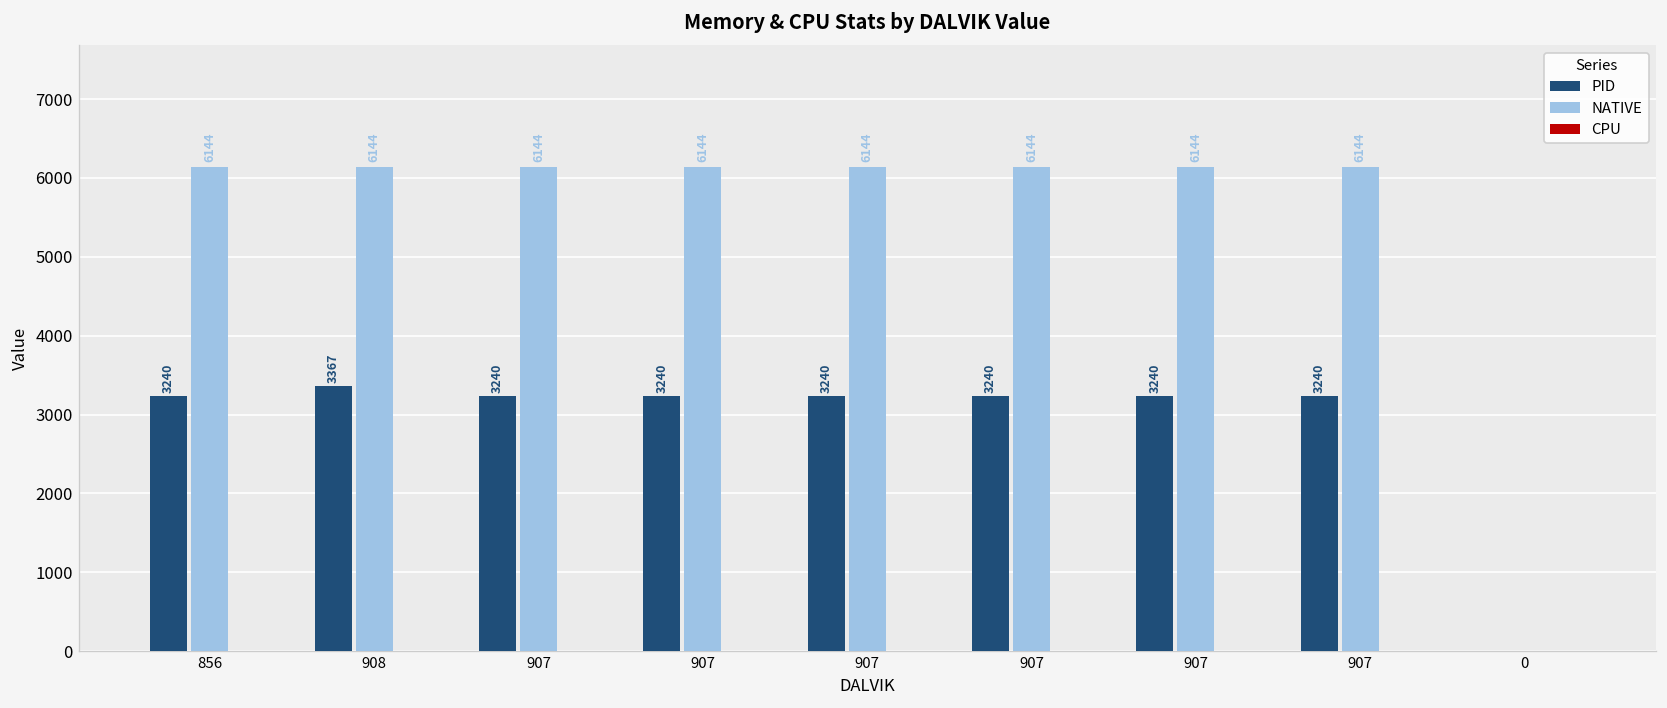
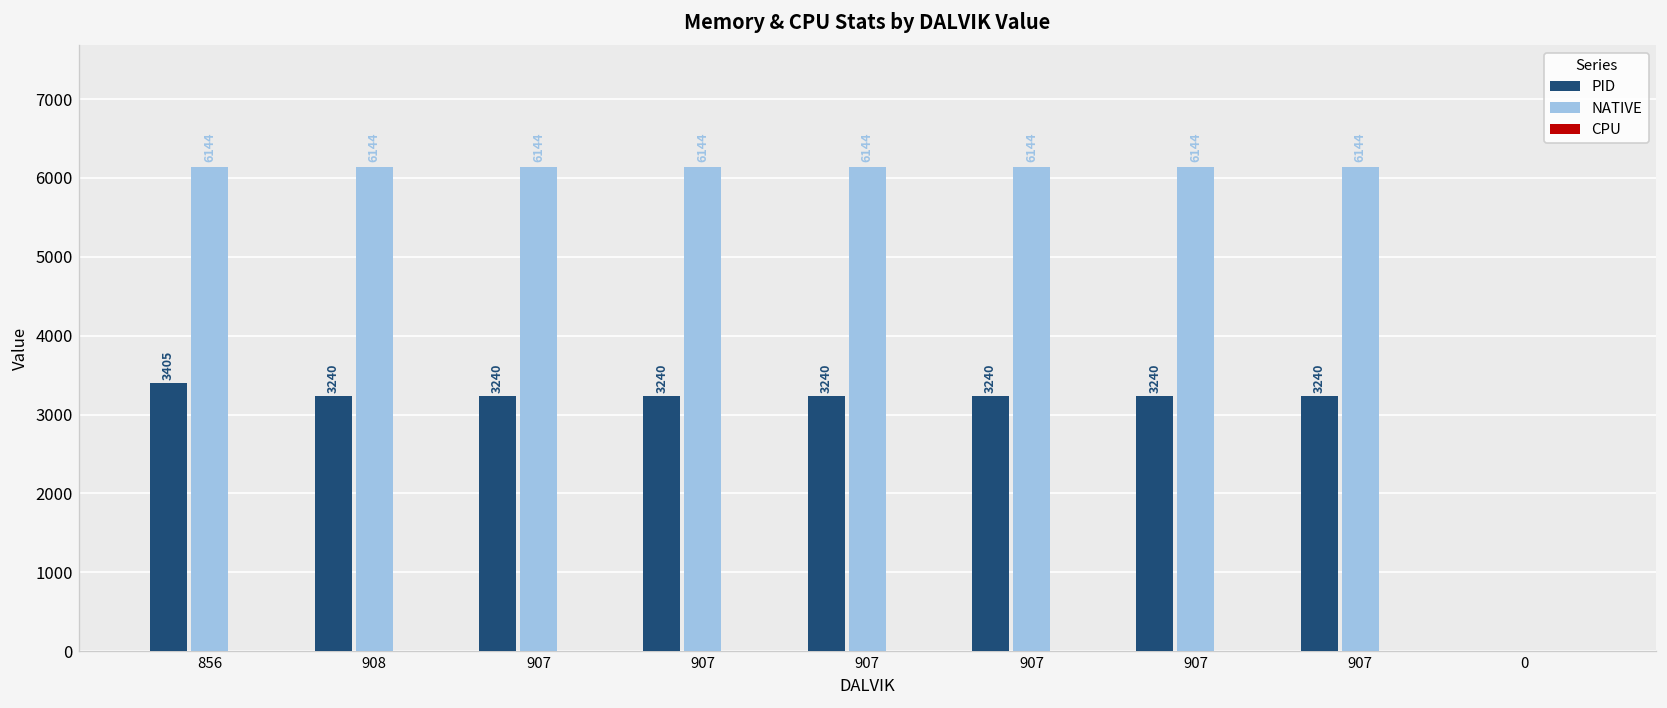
  {
    "PID": {
-     "856": 3240,
-     "908": 3367
+     "856": 3405,
+     "908": 3240
    },
    "NATIVE": {
      "856": 6144,
      "908": 6144
    },
    "CPU": {
      "856": 0,
      "908": 0,
      "0": 0
    }
  }
